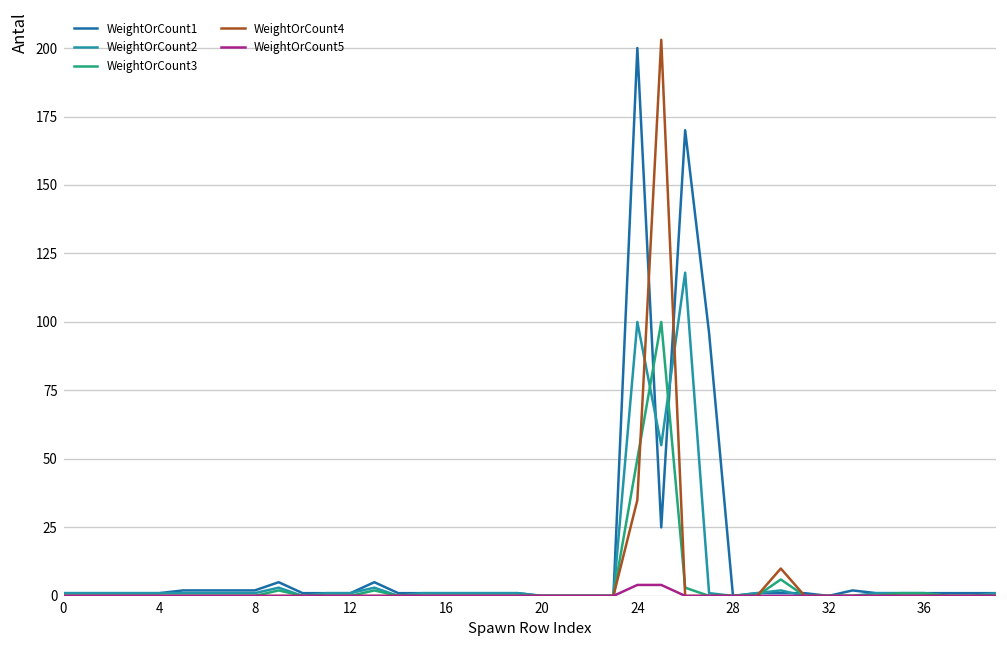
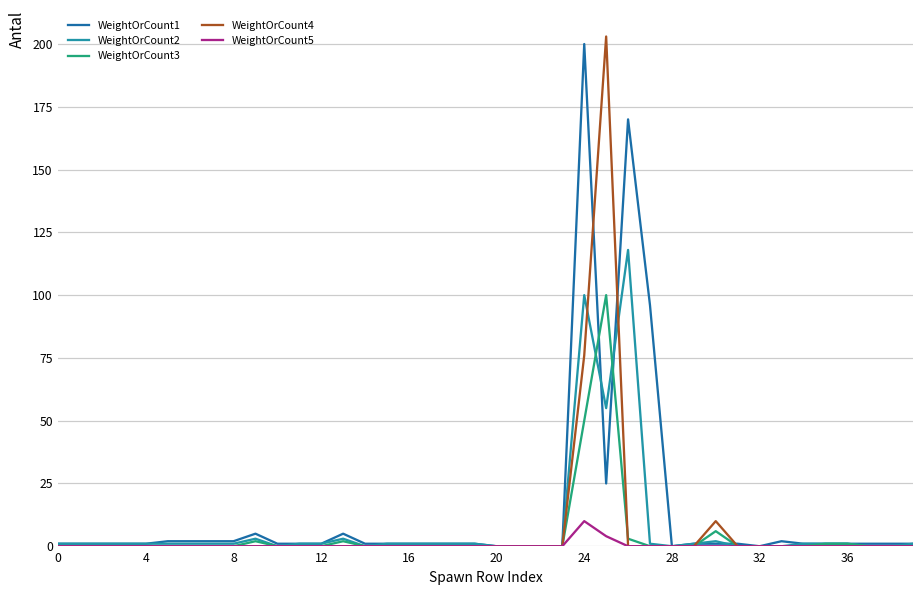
  {
    "WeightOrCount4": {
-     "24": 35
+     "24": 76
    },
    "WeightOrCount5": {
-     "24": 4
+     "24": 10
    }
  }
